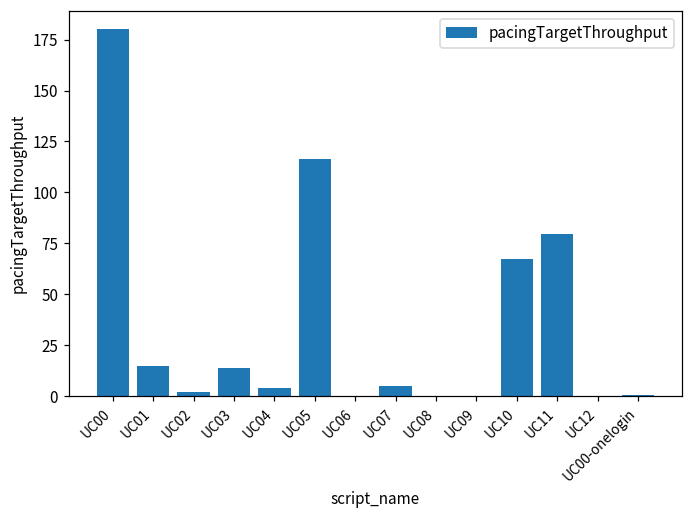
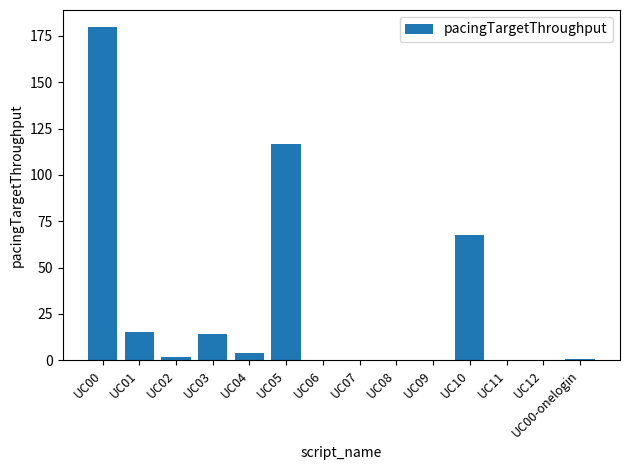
  {
    "UC00": 180,
    "UC01": 15,
    "UC02": 2,
    "UC03": 14,
    "UC04": 4,
    "UC05": 117,
-   "UC07": 5,
+   "UC07": 0,
    "UC10": 67,
-   "UC11": 80
+   "UC11": 0
  }
